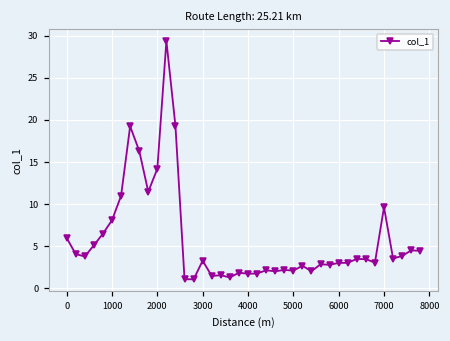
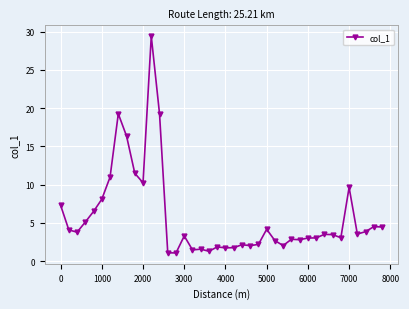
  {
-   "0": 6,
+   "0": 7,
    "1000": 8,
-   "2000": 14,
+   "2000": 10,
    "3000": 3,
    "4000": 2,
-   "5000": 2,
+   "5000": 4,
    "6000": 3,
    "7000": 10
  }
